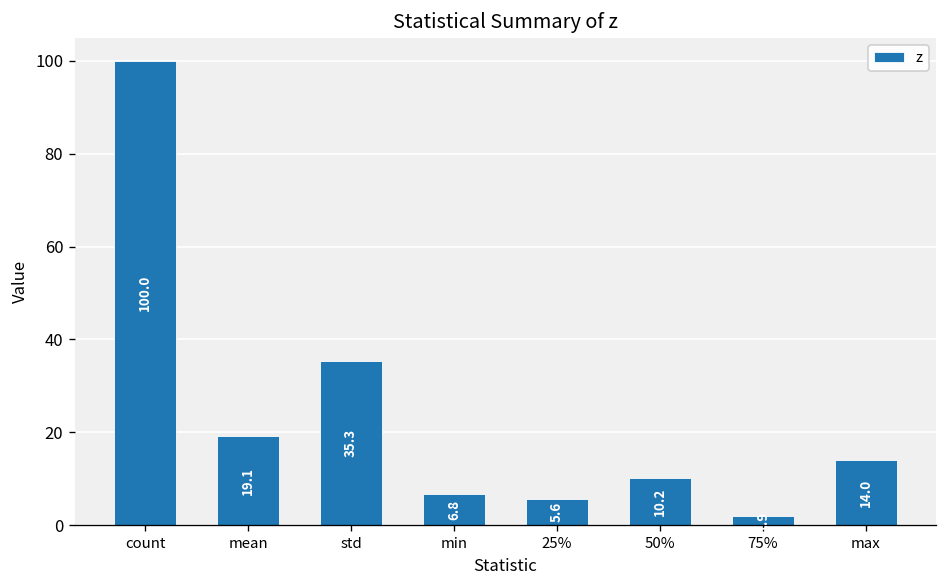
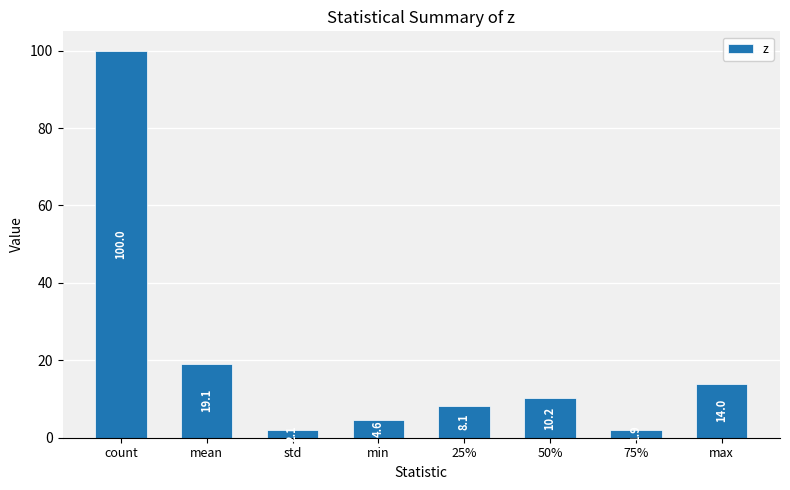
  {
    "count": 100.0,
    "mean": 19.1,
-   "std": 35,
-   "min": 6.8,
-   "25%": 5.6,
+   "std": 2,
+   "min": 4.6,
+   "25%": 8.1,
    "50%": 10.2,
    "max": 14.0
  }
